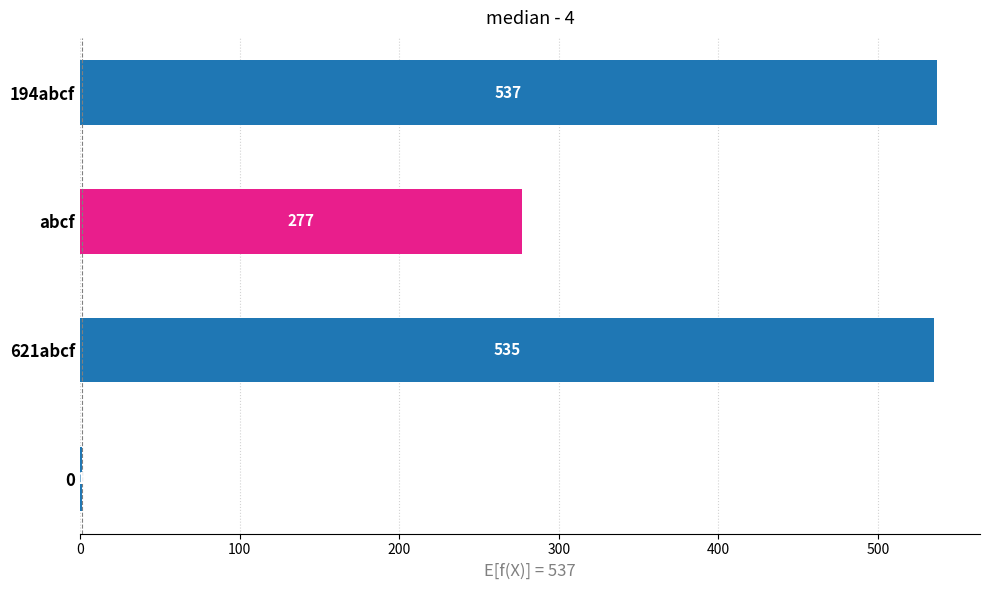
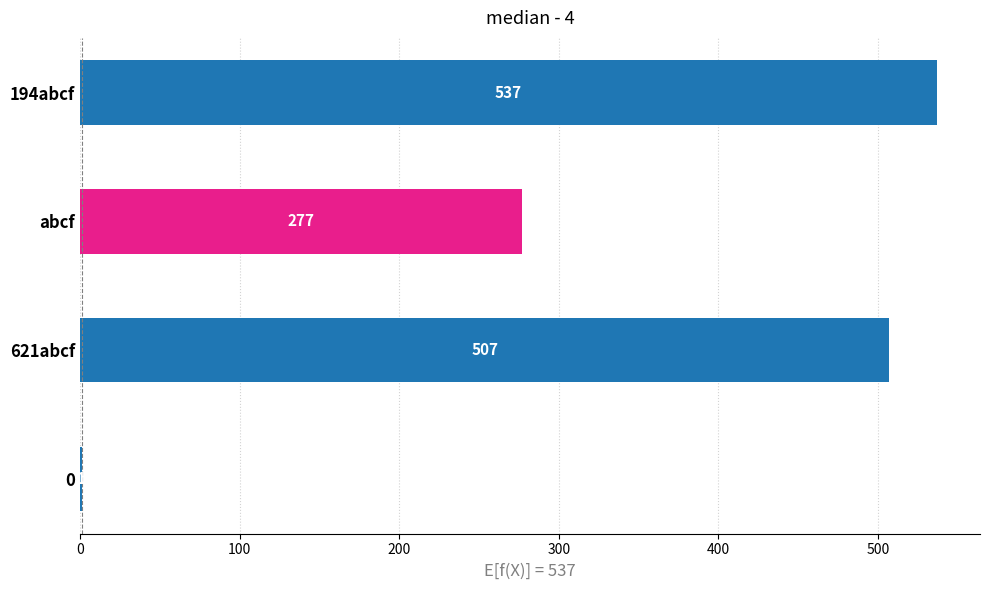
  {
    "194abcf": 537,
    "abcf": 277,
-   "621abcf": 535
+   "621abcf": 507
  }
